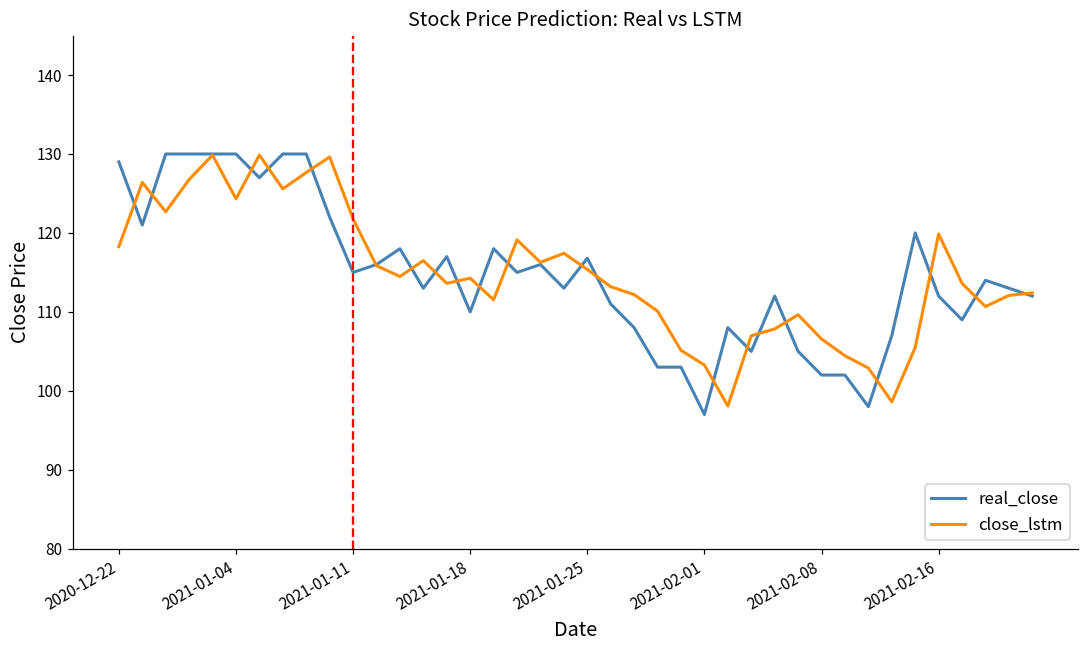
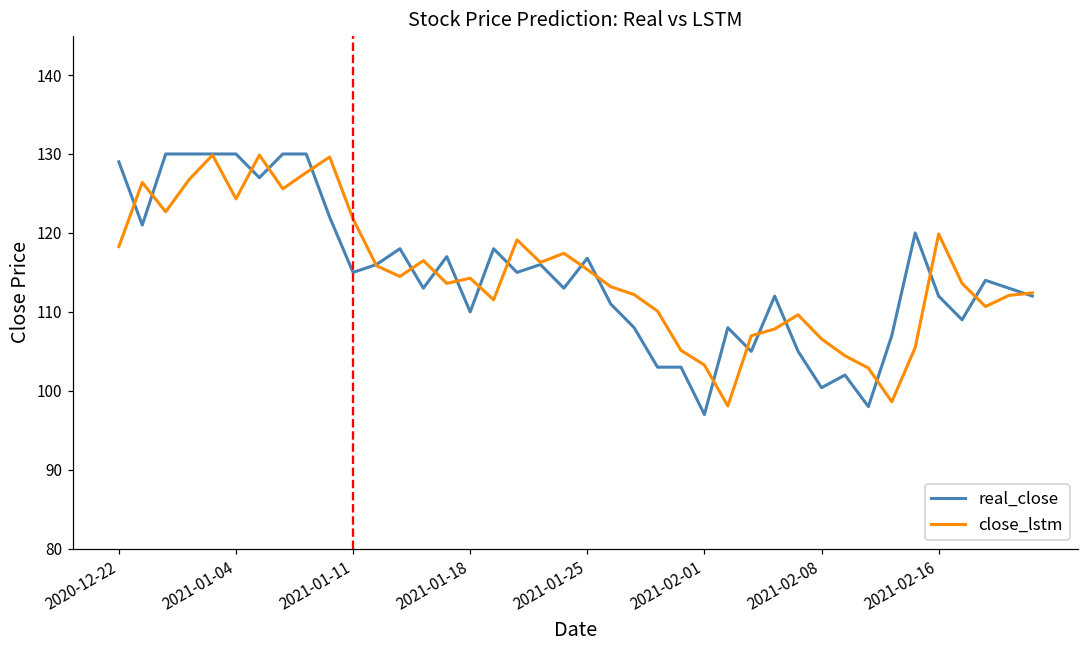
  {
    "real_close": {
      "2020-12-22": 129,
      "2021-01-04": 130,
      "2021-01-11": 115,
      "2021-01-18": 110,
      "2021-01-25": 117,
      "2021-02-01": 97,
-     "2021-02-08": 102,
+     "2021-02-08": 100,
      "2021-02-16": 112
    },
    "close_lstm": {
      "2020-12-22": 118,
      "2021-01-04": 124,
      "2021-01-11": 122,
      "2021-01-18": 114,
      "2021-01-25": 115,
      "2021-02-01": 103,
      "2021-02-08": 107,
      "2021-02-16": 120
    }
  }
